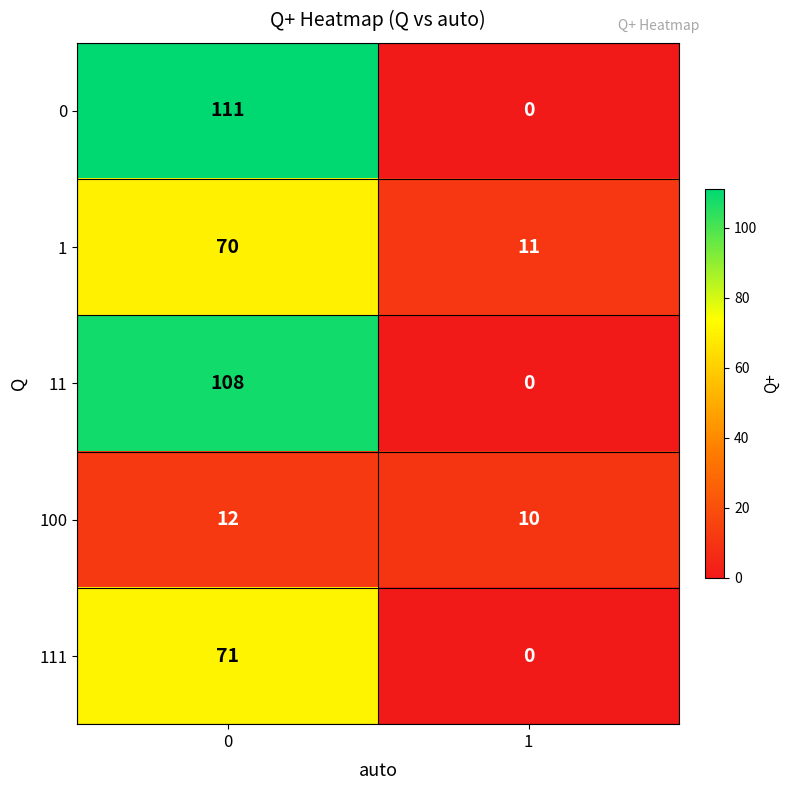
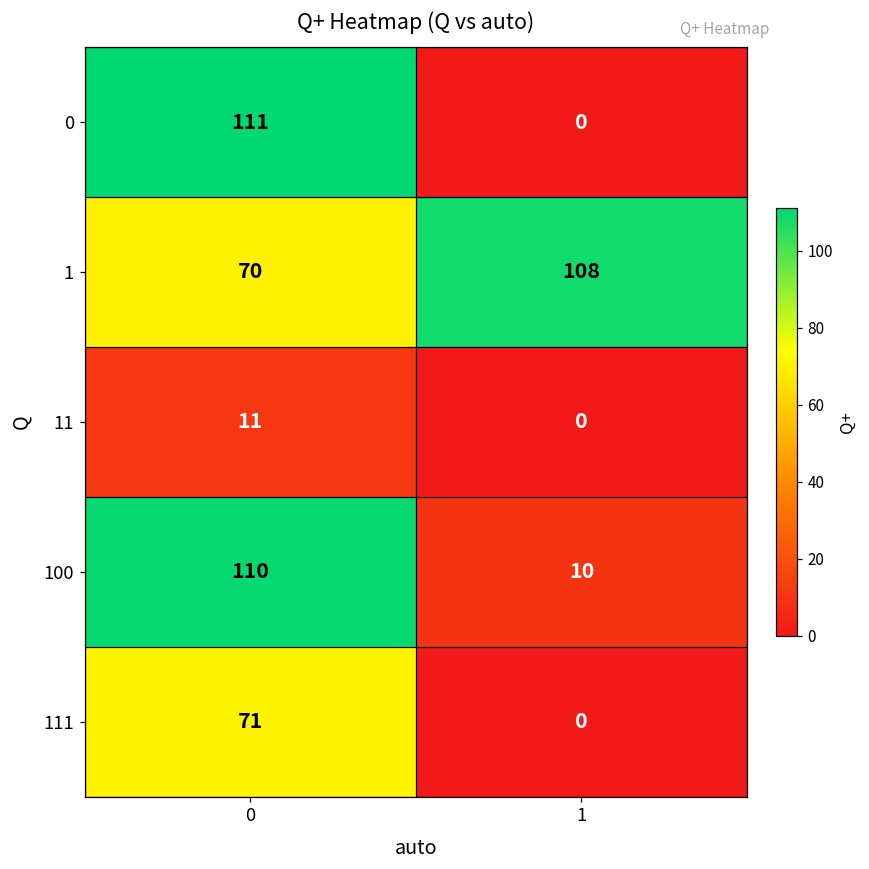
  {
    "0": {
      "0": 111,
      "1": 0
    },
    "1": {
      "0": 70,
-     "1": 11
+     "1": 108
    },
    "11": {
-     "0": 108,
+     "0": 11,
      "1": 0
    },
    "100": {
-     "0": 12,
+     "0": 110,
      "1": 10
    },
    "111": {
      "0": 71,
      "1": 0
    }
  }
